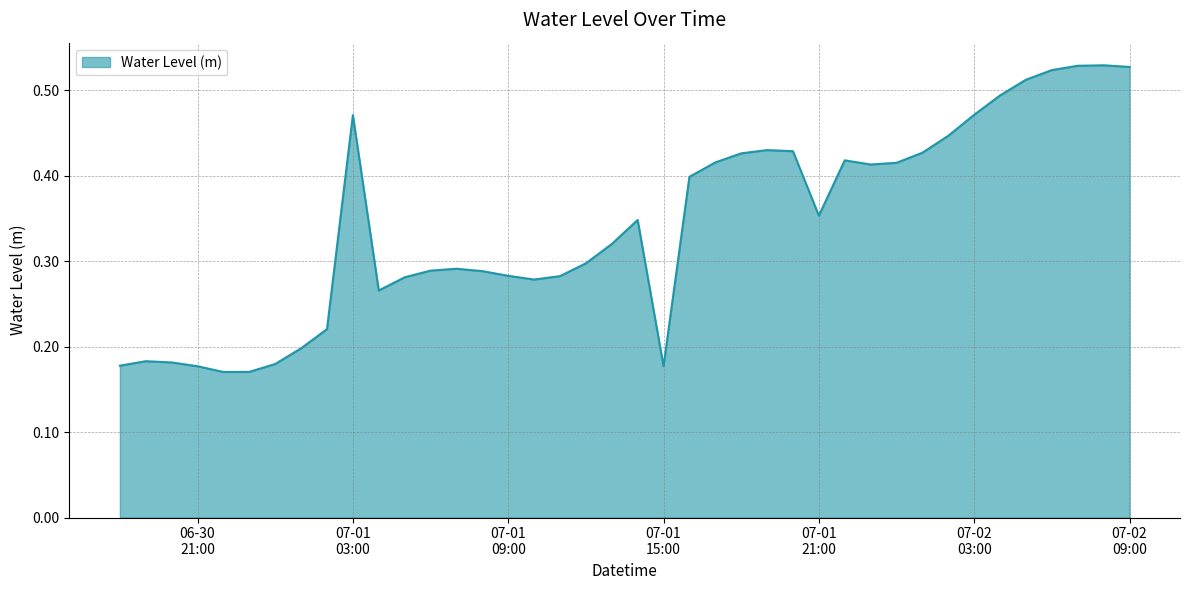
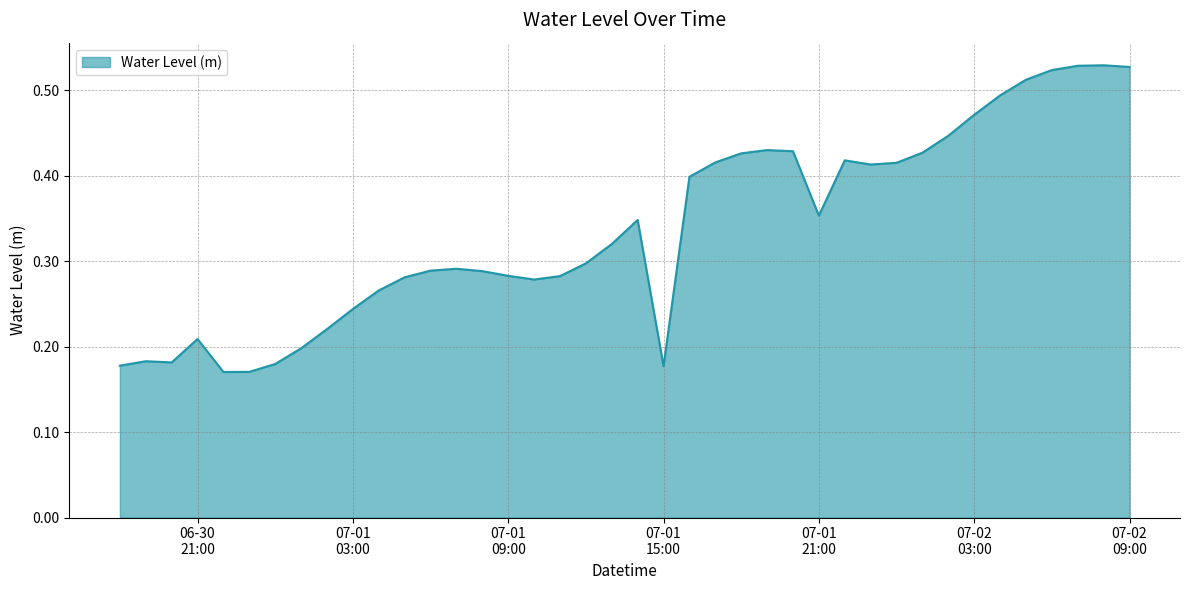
  {
-   "06-30 21:00": 0.18,
-   "07-01 03:00": 0.47,
+   "06-30 21:00": 0.21,
+   "07-01 03:00": 0.24,
    "07-01 09:00": 0.28,
    "07-01 15:00": 0.18,
    "07-01 21:00": 0.35,
    "07-02 03:00": 0.47,
    "07-02 09:00": 0.53
  }
